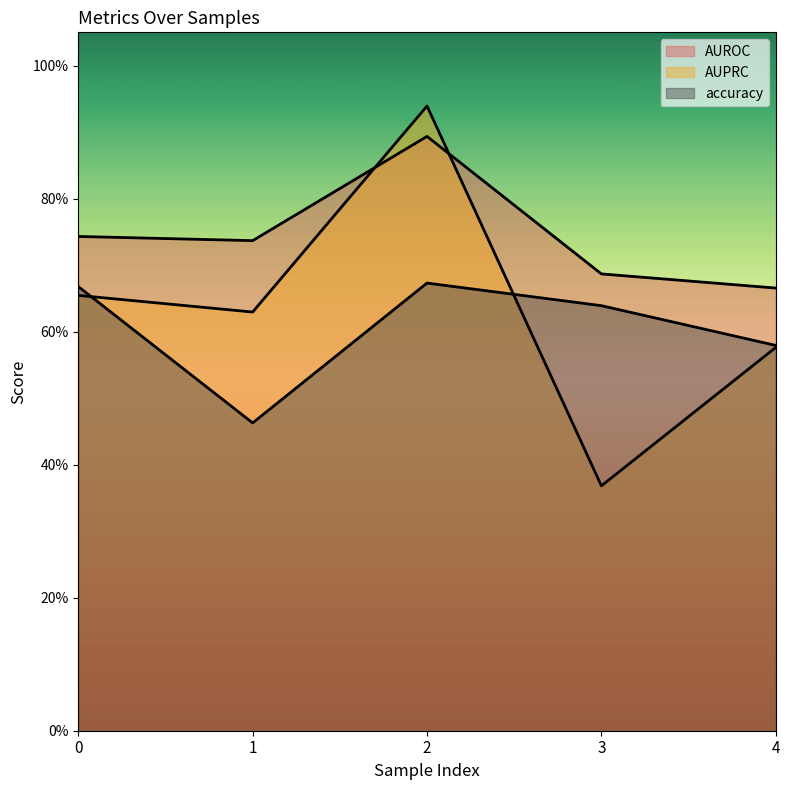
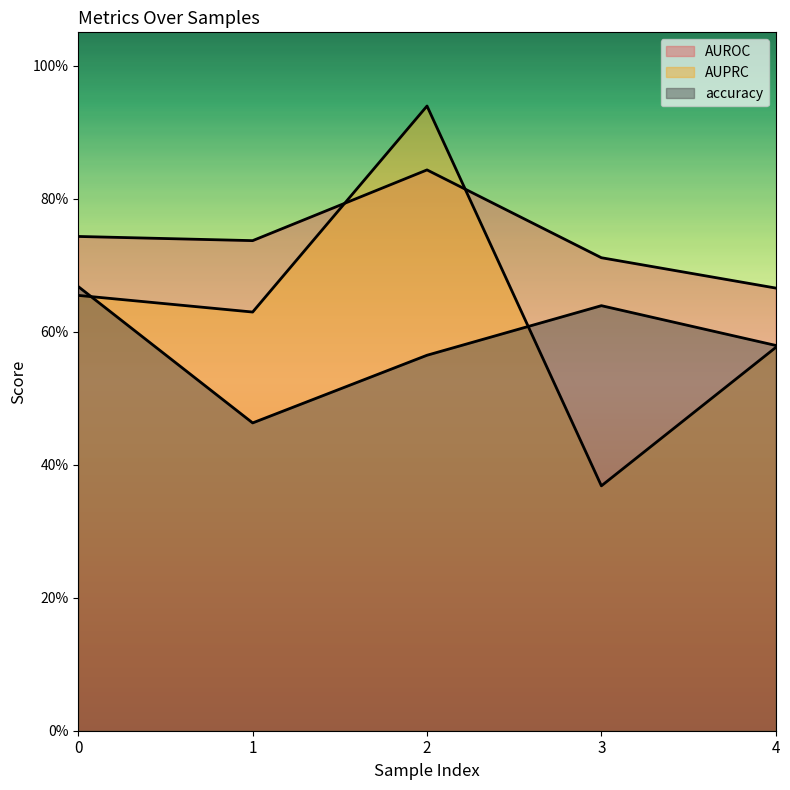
  {
    "AUROC": {
      "0": "74%",
      "1": "74%",
-     "2": "89%",
-     "3": "69%",
+     "2": "84%",
+     "3": "71%",
      "4": "67%"
    },
    "AUPRC": {
      "0": "65%",
      "1": "63%",
      "2": "94%",
      "3": "37%"
    },
    "accuracy": {
      "0": "67%",
      "1": "46%",
-     "2": "67%",
+     "2": "56%",
      "3": "64%"
    }
  }
